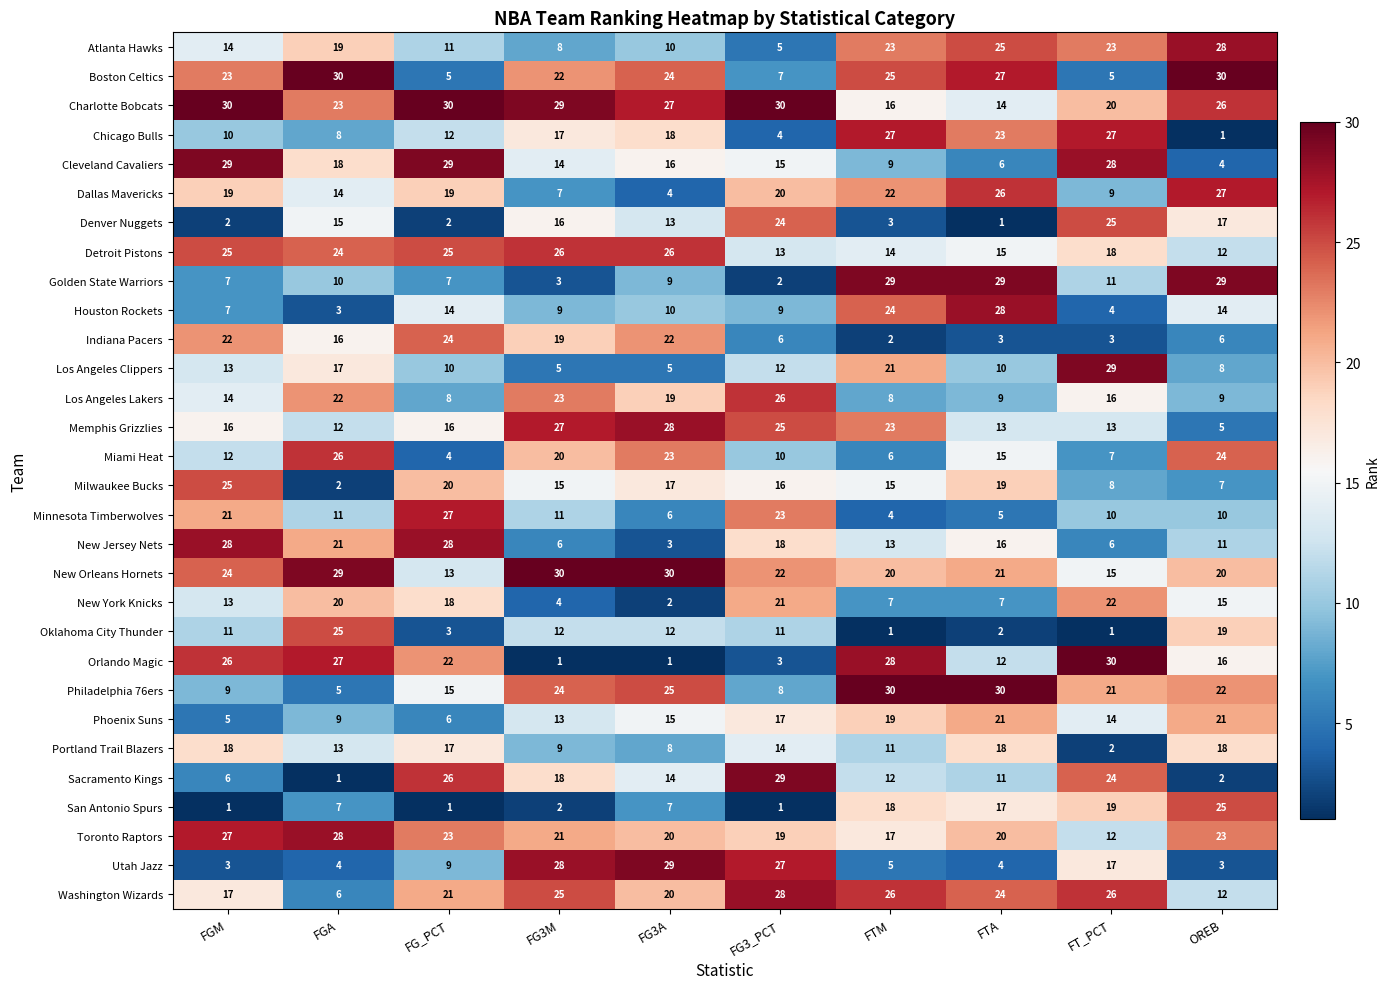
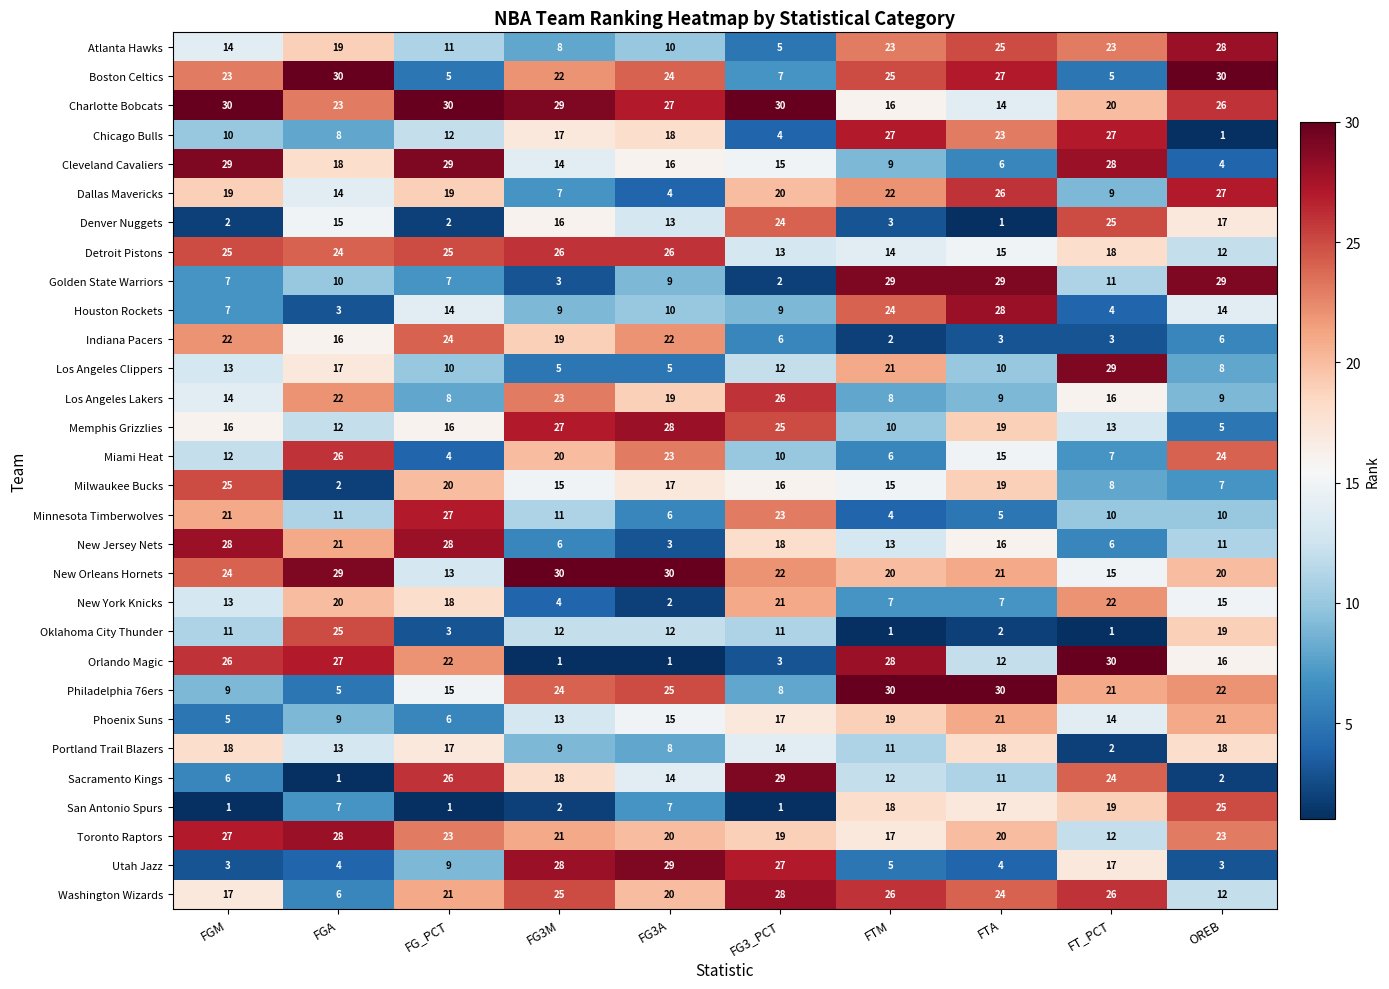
  {
    "Memphis Grizzlies": {
      "FGM": 16,
      "FGA": 12,
      "FG_PCT": 16,
      "FG3M": 27,
      "FG3A": 28,
      "FG3_PCT": 25,
-     "FTM": 23,
-     "FTA": 13,
+     "FTM": 10,
+     "FTA": 19,
      "FT_PCT": 13,
      "OREB": 5
    }
  }
